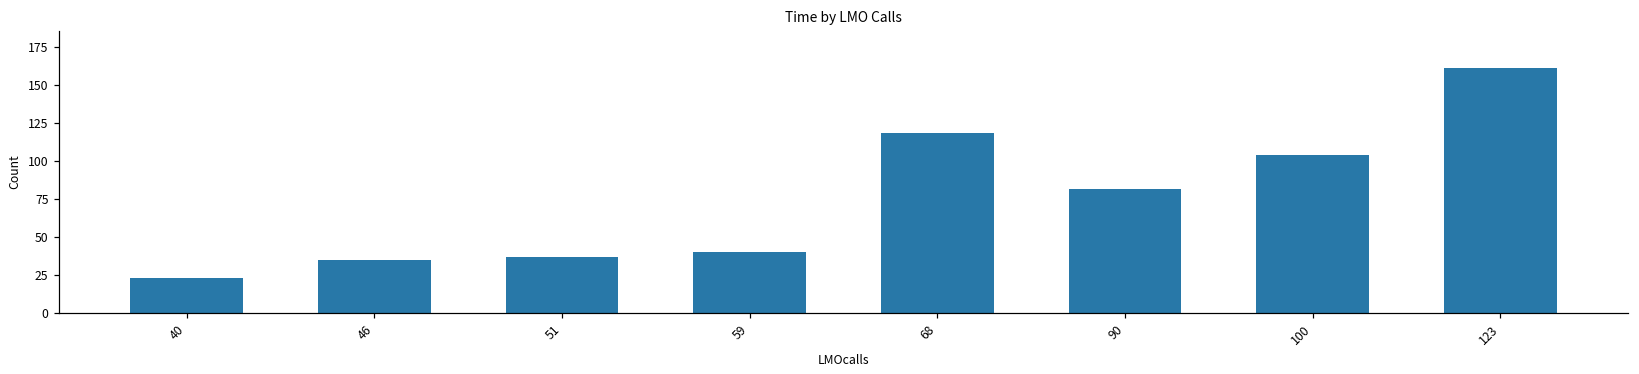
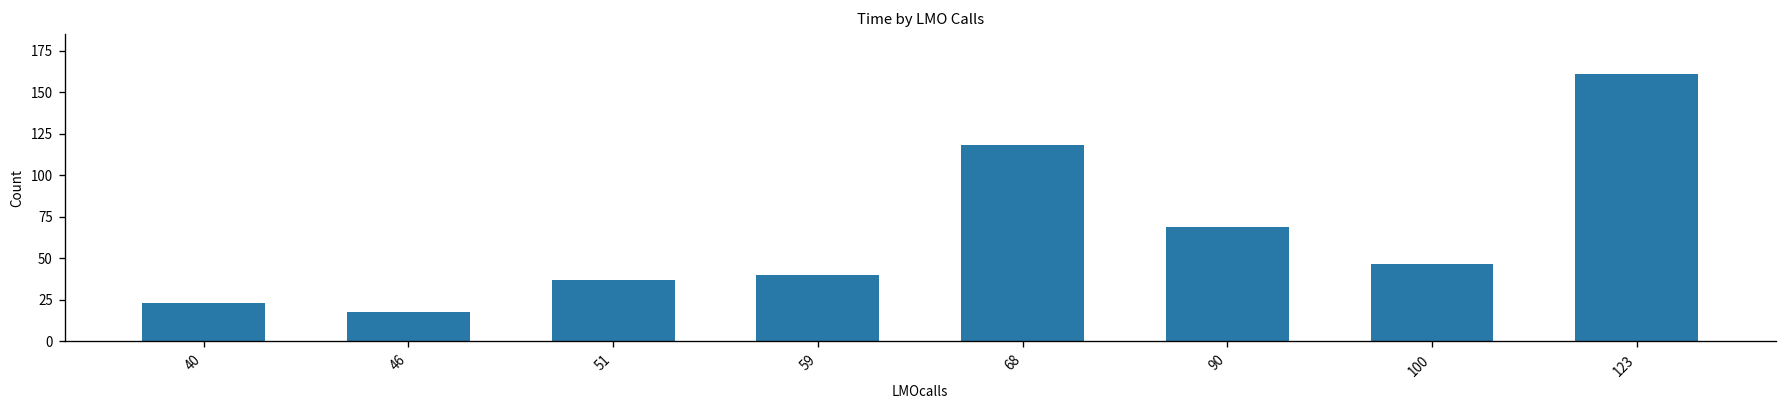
  {
    "40": 23,
-   "46": 35,
+   "46": 18,
    "51": 37,
    "59": 40,
    "68": 119,
-   "90": 82,
-   "100": 104,
+   "90": 69,
+   "100": 47,
    "123": 161
  }
